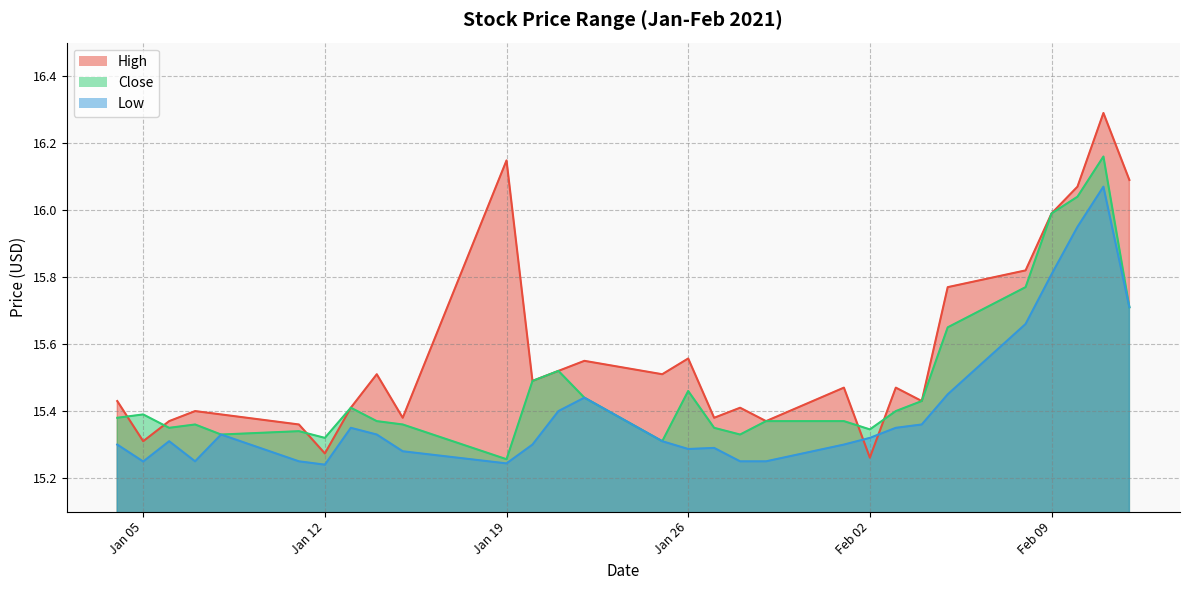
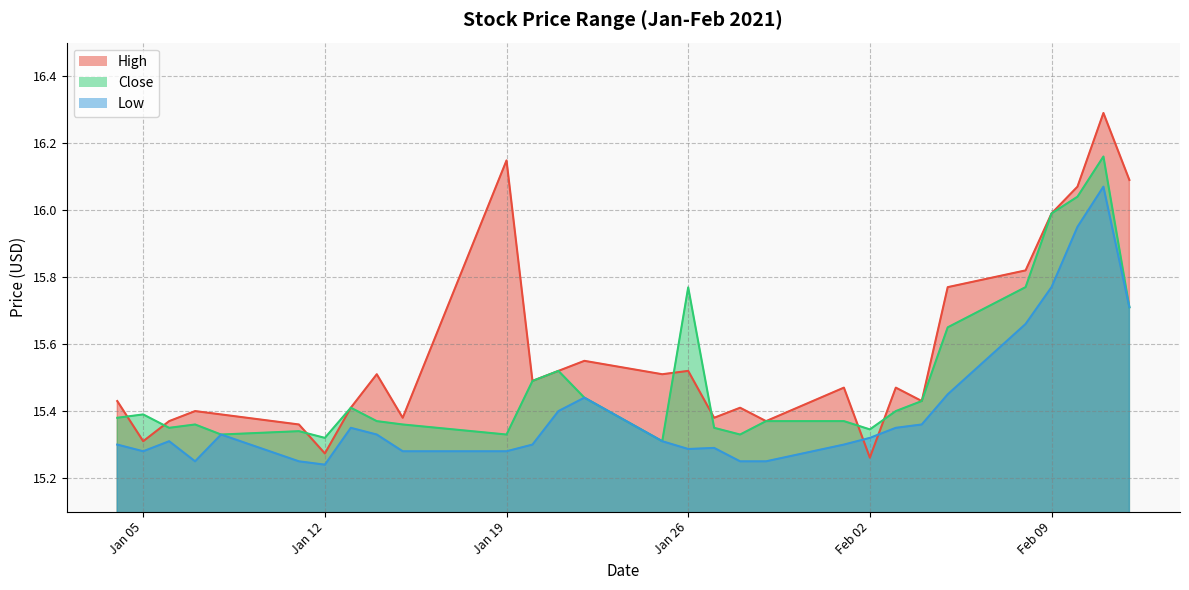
  {
    "High": {
      "Jan 05": 15.31,
      "Jan 12": 15.27,
      "Jan 19": 16.15,
-     "Jan 26": 15.56,
+     "Jan 26": 15.52,
      "Feb 02": 15.26
    },
    "Close": {
      "Jan 05": 15.39,
      "Jan 12": 15.32,
-     "Jan 19": 15.26,
-     "Jan 26": 15.46,
+     "Jan 19": 15.33,
+     "Jan 26": 15.77,
      "Feb 02": 15.35
    },
    "Low": {
-     "Jan 05": 15.25,
+     "Jan 05": 15.28,
      "Jan 12": 15.24,
-     "Jan 19": 15.24,
+     "Jan 19": 15.28,
      "Jan 26": 15.29,
      "Feb 02": 15.32,
-     "Feb 09": 15.81
+     "Feb 09": 15.77
    }
  }
